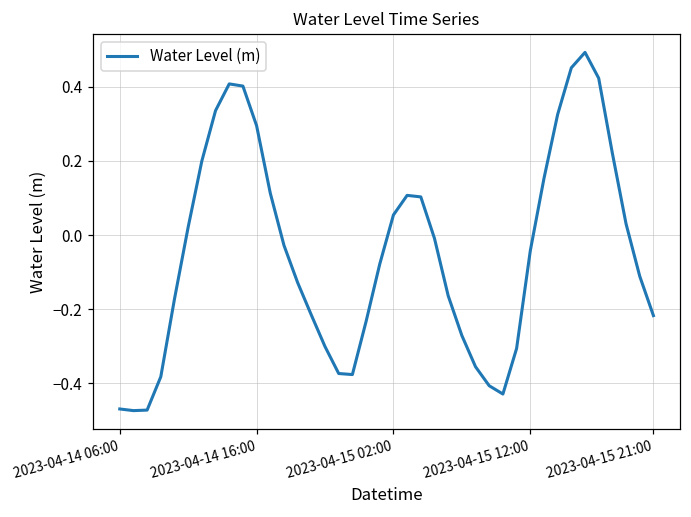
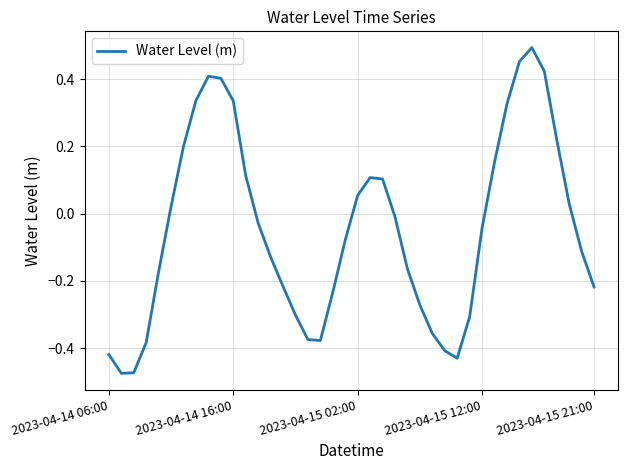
  {
-   "2023-04-14 06:00": -0.47,
-   "2023-04-14 16:00": 0.30,
+   "2023-04-14 06:00": -0.42,
+   "2023-04-14 16:00": 0.34,
    "2023-04-15 02:00": 0.05,
    "2023-04-15 12:00": -0.04,
    "2023-04-15 21:00": -0.22
  }
